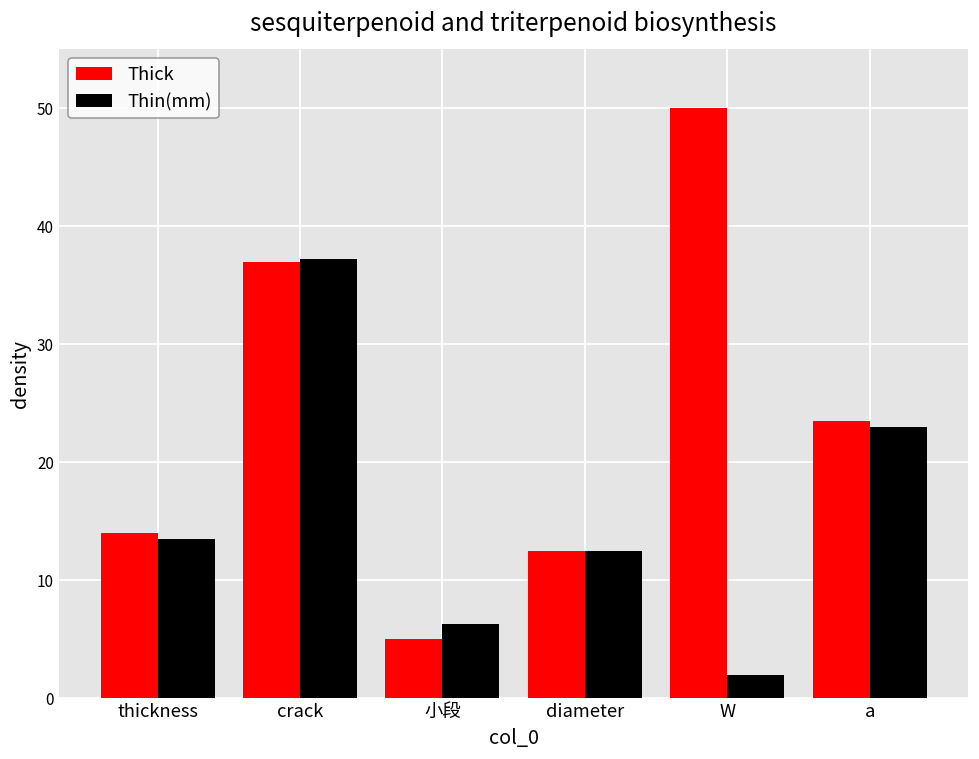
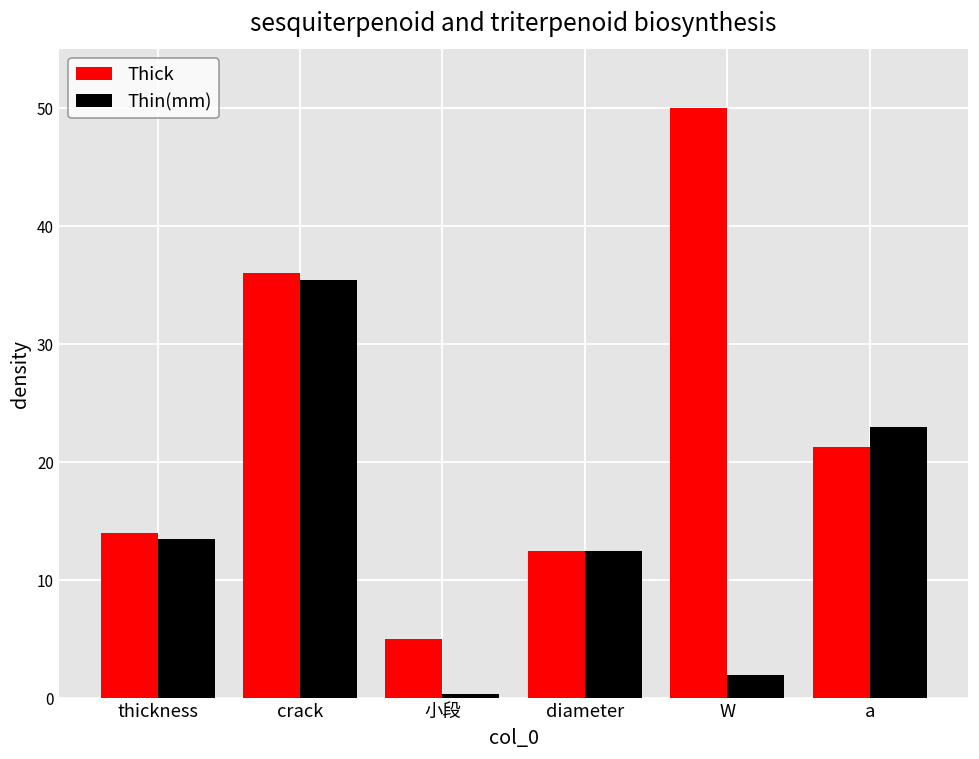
  {
    "Thick": {
      "thickness": 14.0,
-     "crack": 37,
+     "crack": 36,
      "小段": 5.0,
      "diameter": 12.5,
      "W": 50.0,
-     "a": 23.5
+     "a": 21.3
    },
    "Thin(mm)": {
      "thickness": 13.5,
-     "crack": 37.3,
-     "小段": 6.3,
+     "crack": 35.4,
+     "小段": 0.4,
      "diameter": 12.5,
      "W": 1.9,
      "a": 22.9
    }
  }
